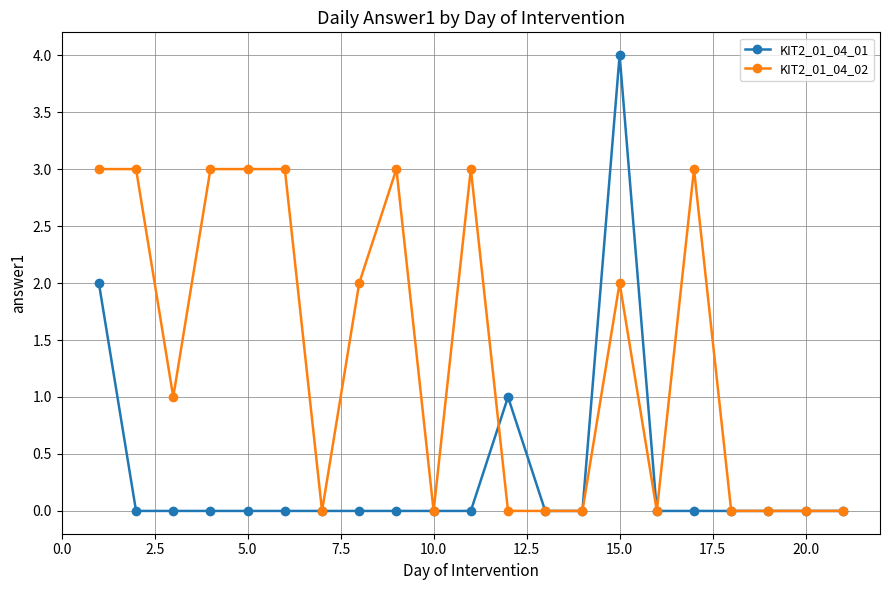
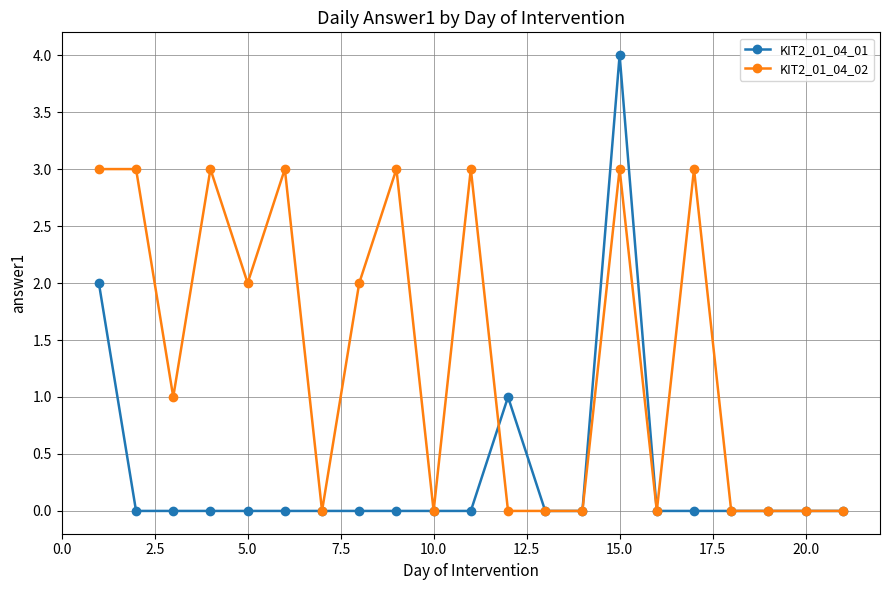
  {
    "KIT2_01_04_01": {
      "5.0": 0,
      "15.0": 4
    },
    "KIT2_01_04_02": {
-     "5.0": 3,
-     "15.0": 2
+     "5.0": 2,
+     "15.0": 3
    }
  }
